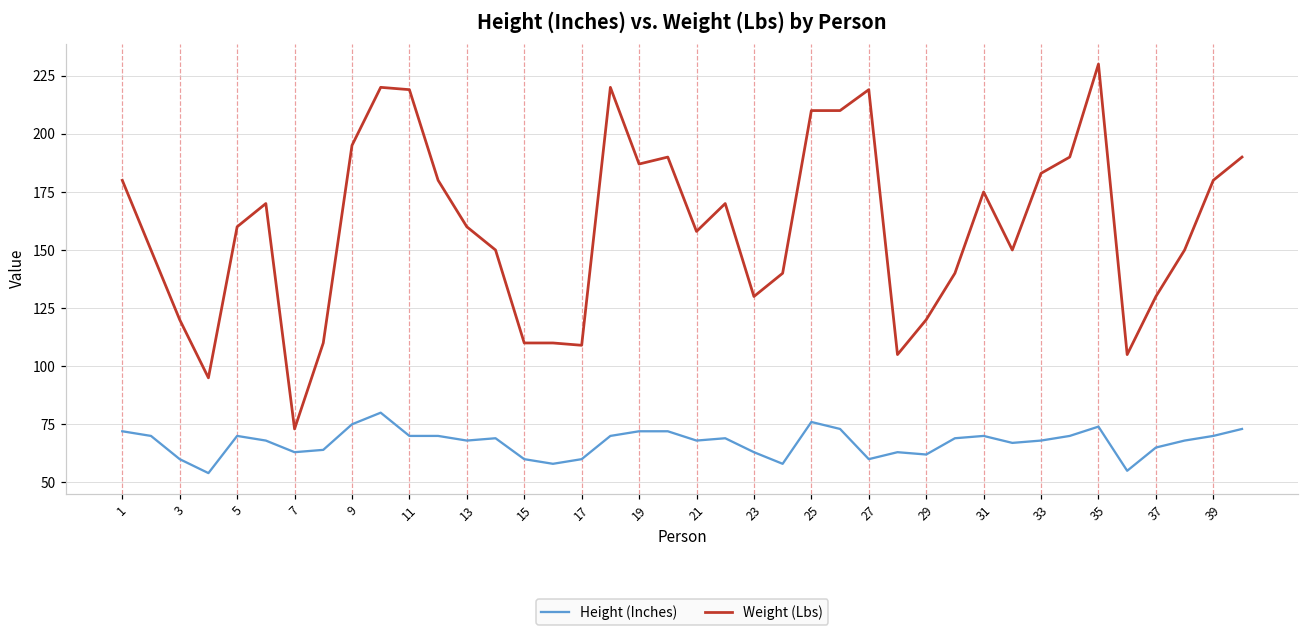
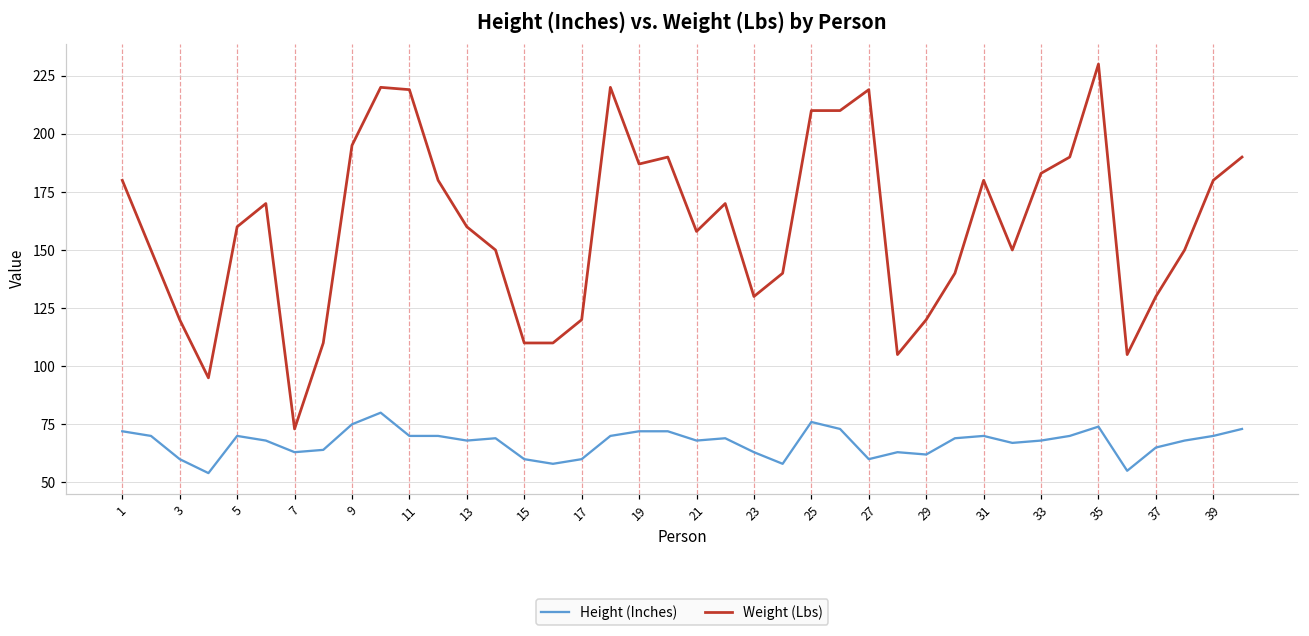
  {
    "Height (Inches)": {
      "1": 72,
      "3": 60,
      "5": 70,
      "7": 63,
      "9": 75,
      "11": 70,
      "13": 68,
      "15": 60,
      "17": 60,
      "19": 72,
      "21": 68,
      "23": 63,
      "25": 76,
      "27": 60,
      "29": 62,
      "31": 70,
      "33": 68,
      "35": 74,
      "37": 65,
      "39": 70
    },
    "Weight (Lbs)": {
      "1": 180,
      "3": 120,
      "5": 160,
      "7": 73,
      "9": 195,
      "11": 219,
      "13": 160,
      "15": 110,
-     "17": 109,
+     "17": 120,
      "19": 187,
      "21": 158,
      "23": 130,
      "25": 210,
      "27": 219,
      "29": 120,
-     "31": 175,
+     "31": 180,
      "33": 183,
      "35": 230,
      "37": 130,
      "39": 180
    }
  }
